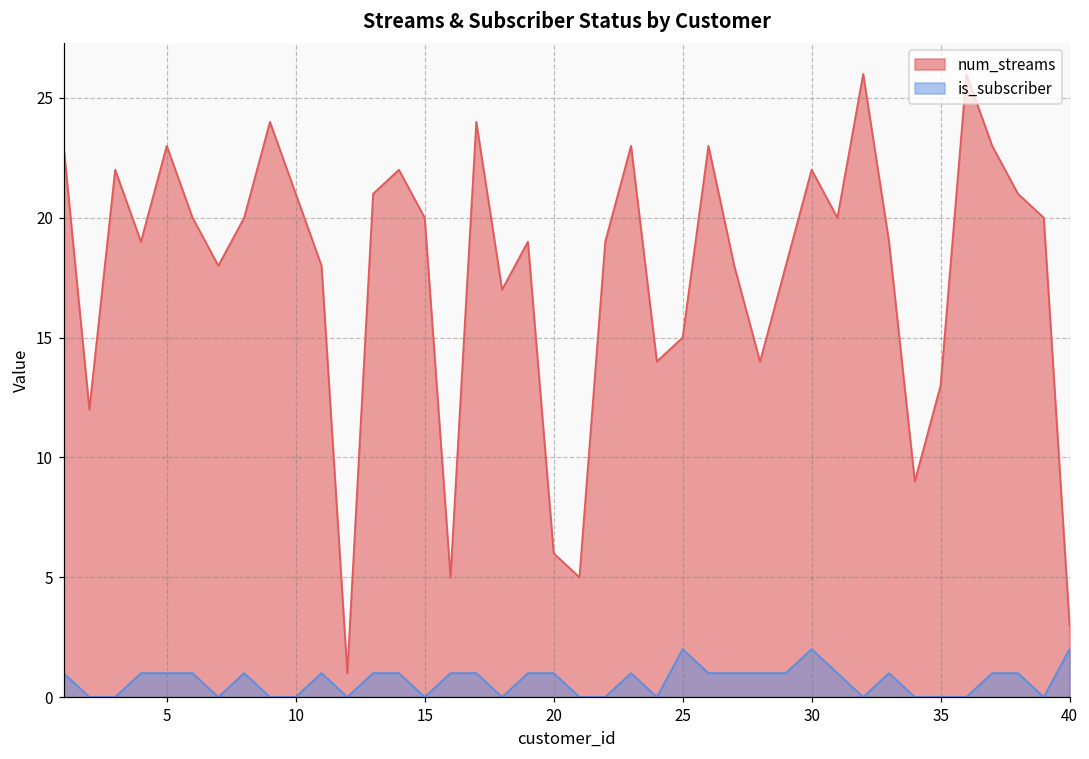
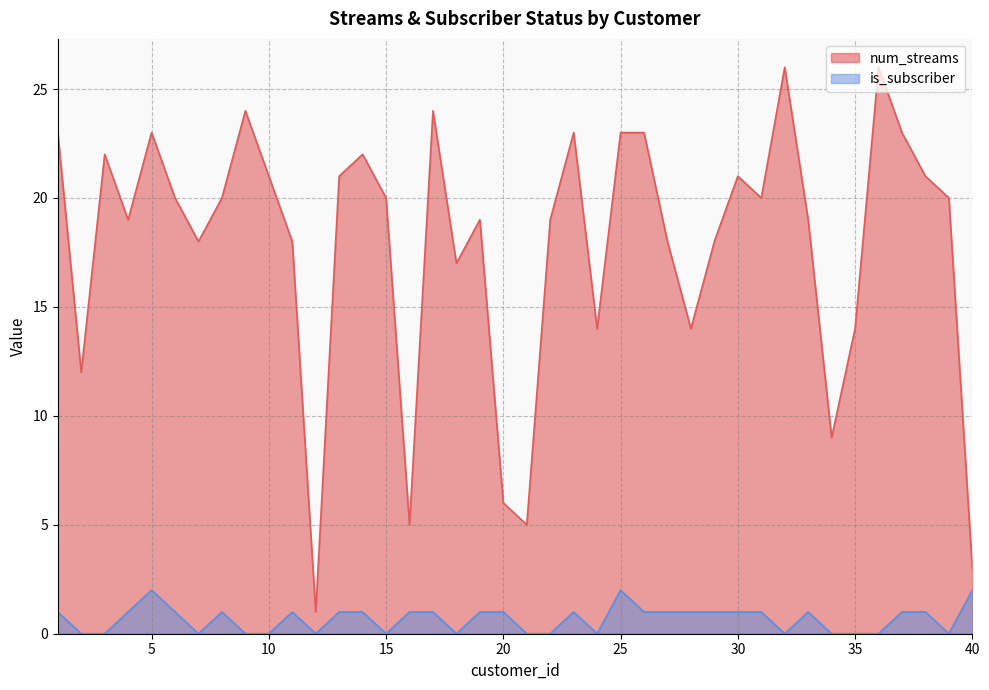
  {
    "num_streams": {
      "5": 23,
      "10": 21,
      "15": 20,
      "20": 6,
-     "25": 15,
-     "30": 22,
-     "35": 13,
+     "25": 23,
+     "30": 21,
+     "35": 14,
      "40": 3
    },
    "is_subscriber": {
-     "5": 1,
+     "5": 2,
      "10": 0,
      "15": 0,
      "20": 1,
      "25": 2,
-     "30": 2,
+     "30": 1,
      "35": 0,
      "40": 2
    }
  }
